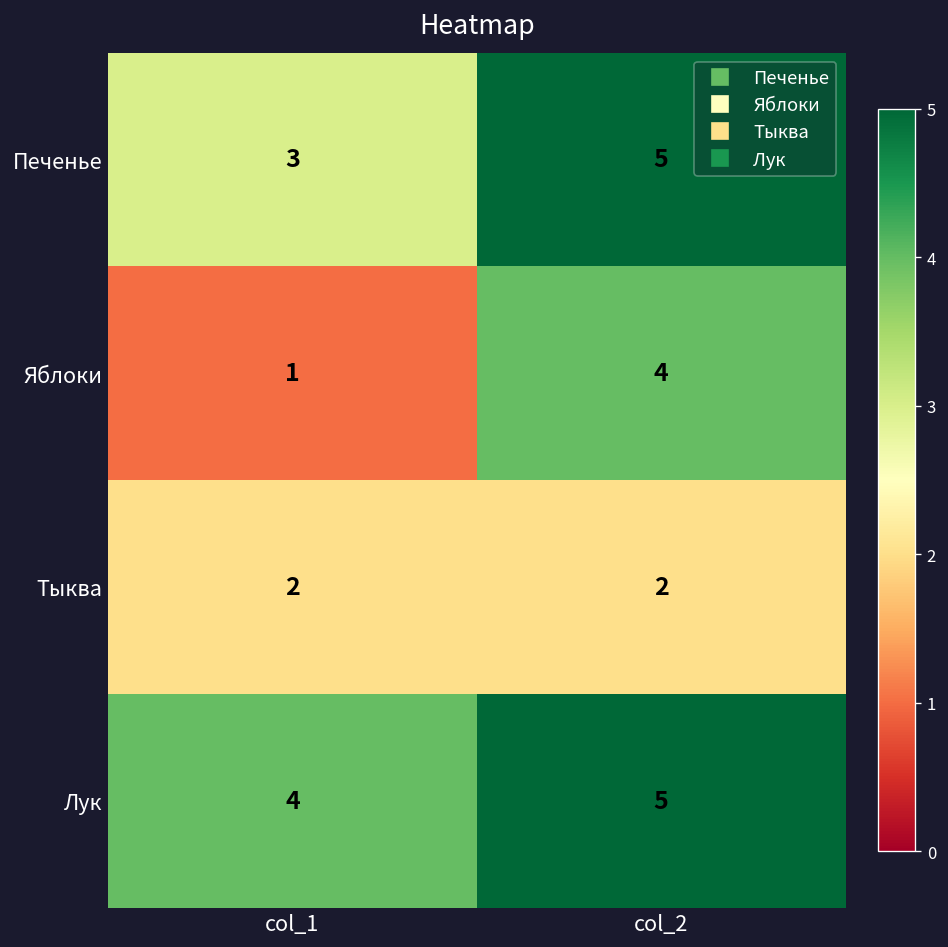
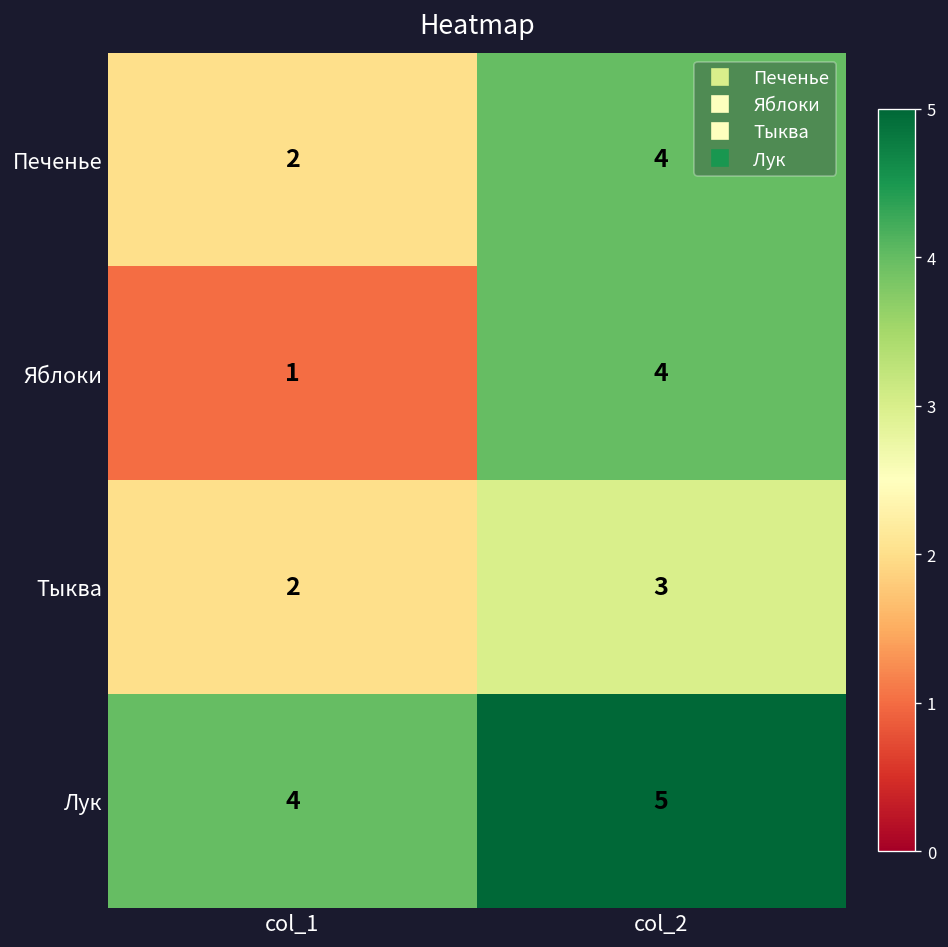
  {
    "Печенье": {
-     "col_1": 3,
-     "col_2": 5
+     "col_1": 2,
+     "col_2": 4
    },
    "Яблоки": {
      "col_1": 1,
      "col_2": 4
    },
    "Тыква": {
      "col_1": 2,
-     "col_2": 2
+     "col_2": 3
    },
    "Лук": {
      "col_1": 4,
      "col_2": 5
    }
  }
